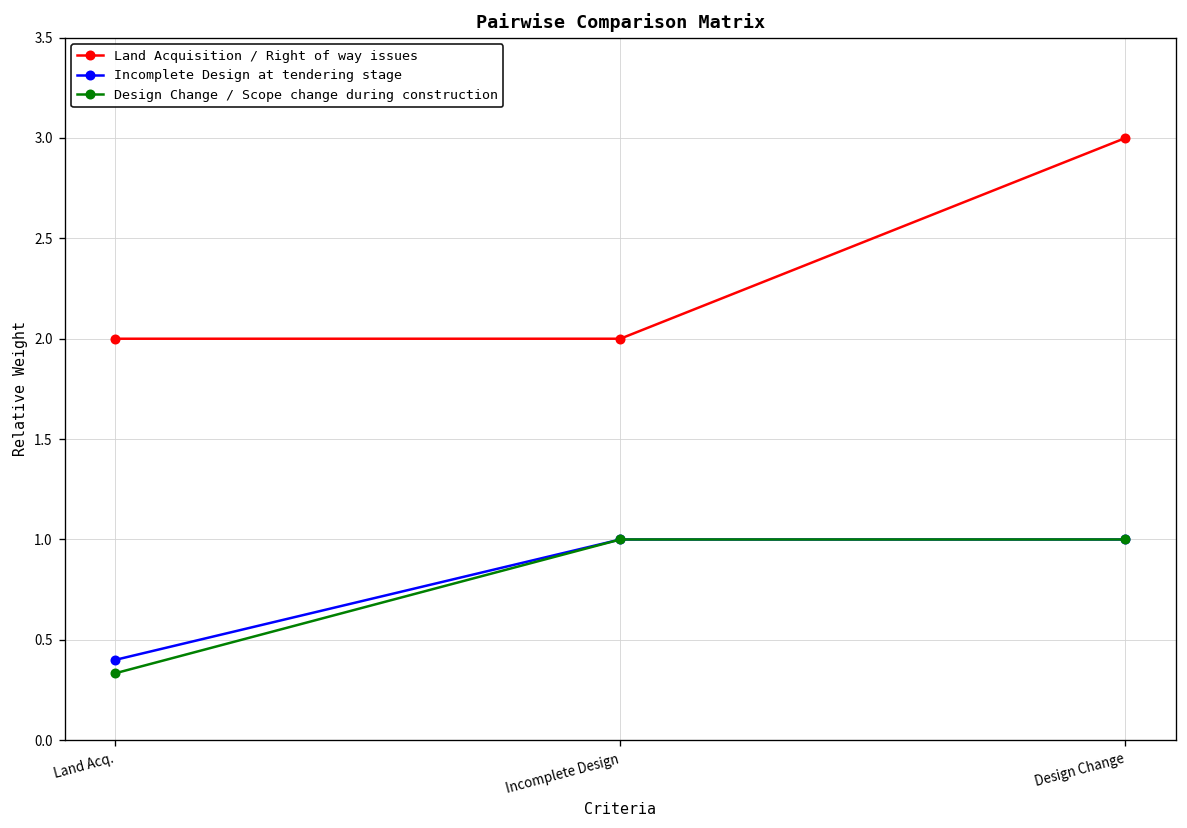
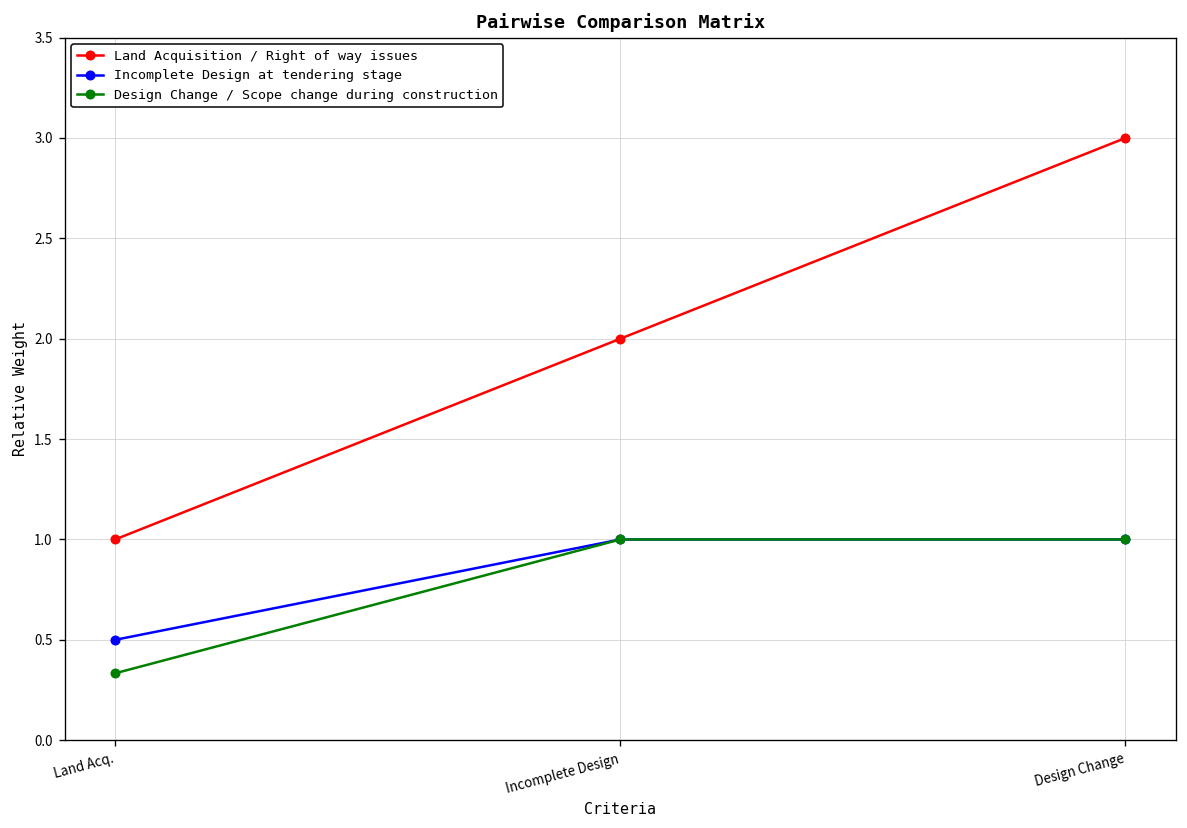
  {
    "Land Acquisition / Right of way issues": {
-     "Land Acq.": 2,
+     "Land Acq.": 1,
      "Incomplete Design": 2,
      "Design Change": 3
    },
    "Incomplete Design at tendering stage": {
-     "Land Acq.": 0.4
+     "Land Acq.": 0.5
    },
    "Design Change / Scope change during construction": {
      "Land Acq.": 0.33
    }
  }
